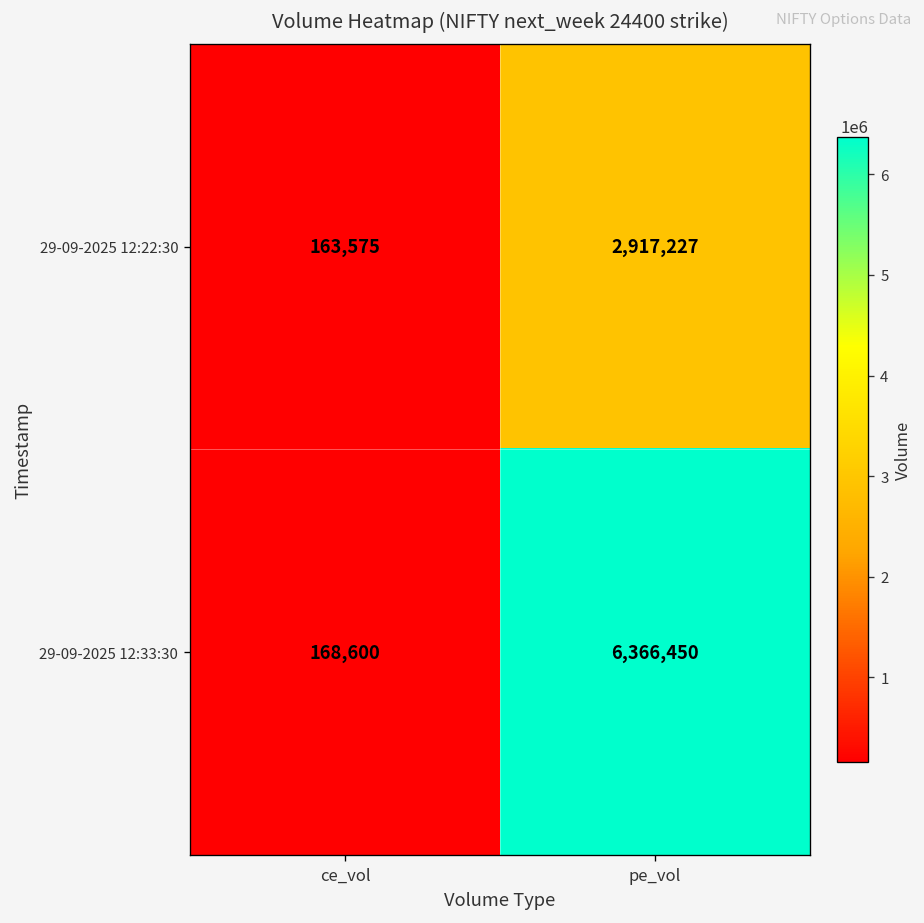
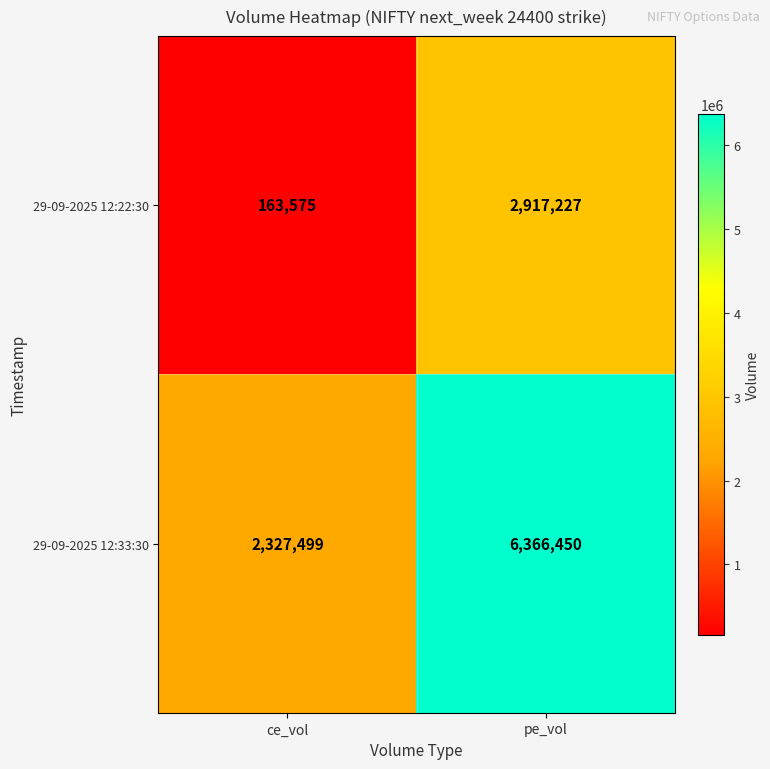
  {
    "29-09-2025 12:22:30": {
      "ce_vol": "163,575",
      "pe_vol": "2,917,227"
    },
    "29-09-2025 12:33:30": {
-     "ce_vol": "168,600",
+     "ce_vol": "2,327,499",
      "pe_vol": "6,366,450"
    }
  }
